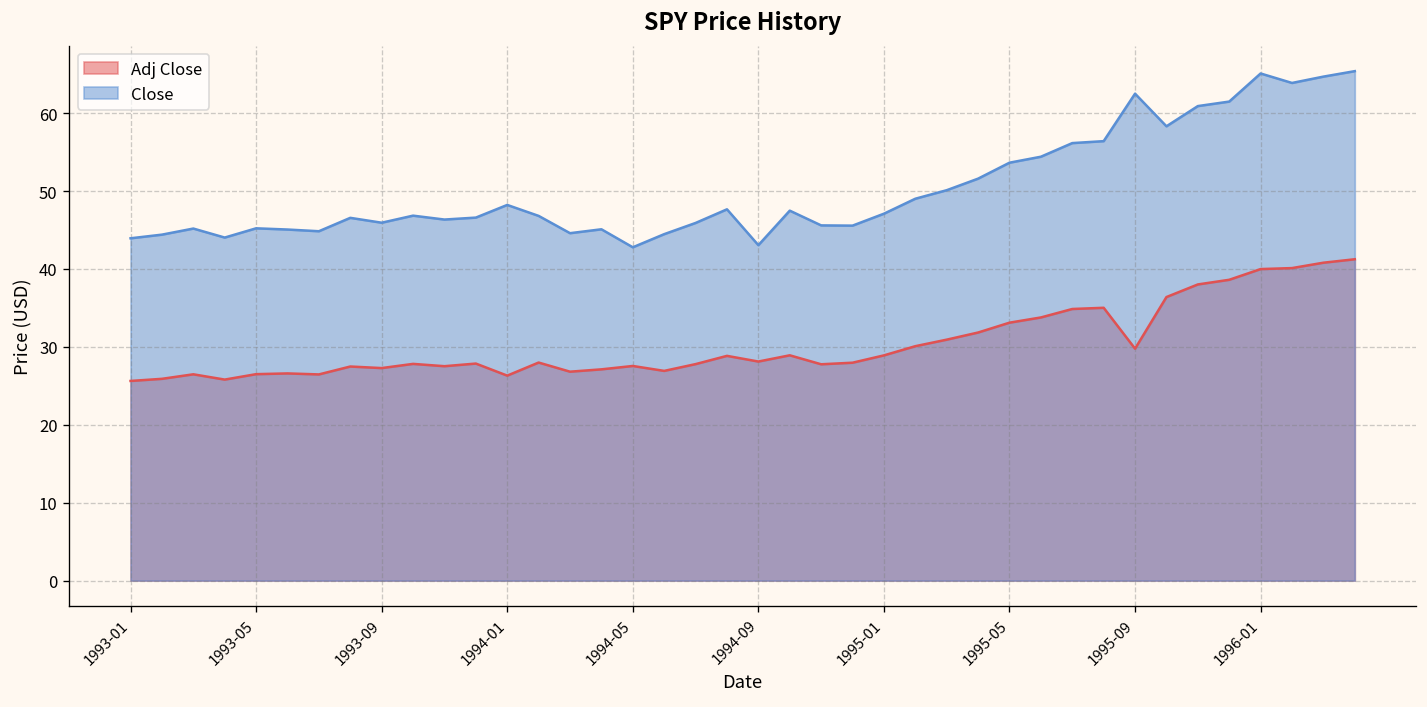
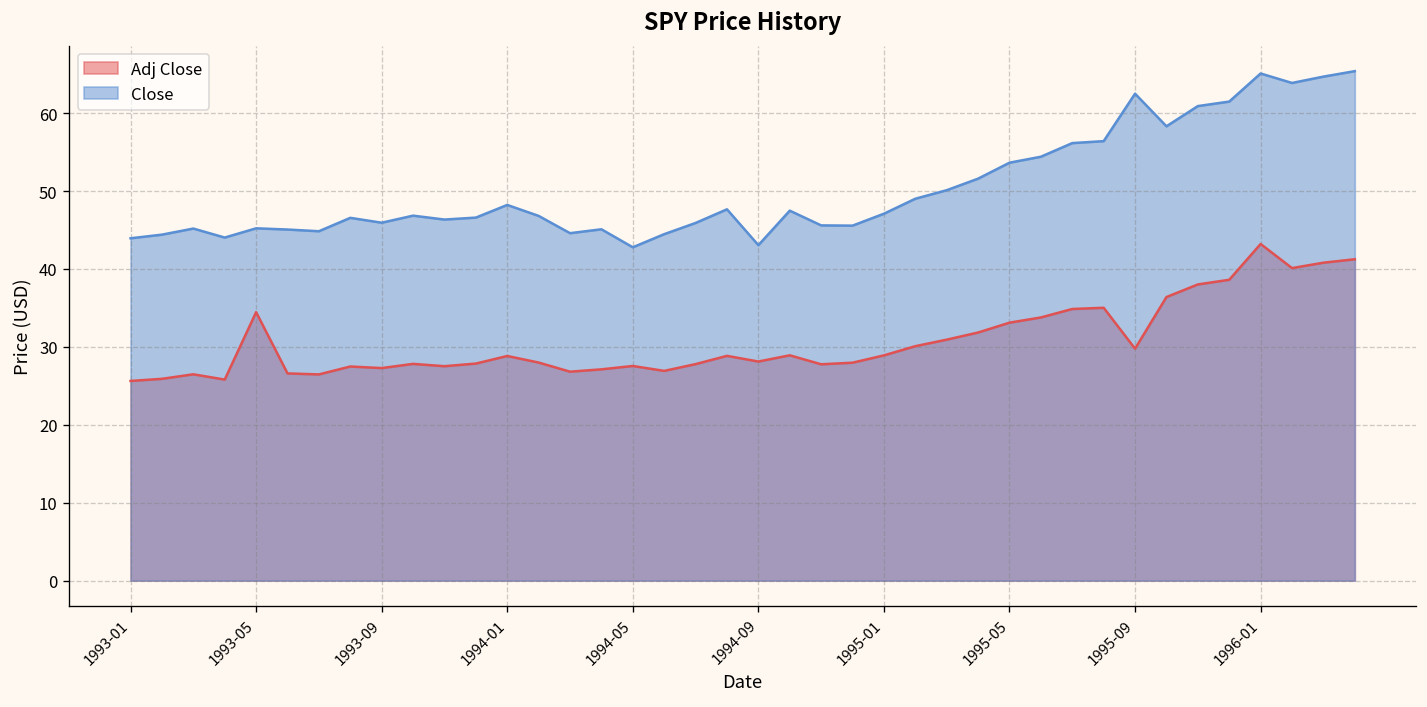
  {
    "Adj Close": {
      "1993-01": 26,
-     "1993-05": 26,
+     "1993-05": 34,
      "1993-09": 27,
-     "1994-01": 26,
+     "1994-01": 29,
      "1994-05": 28,
      "1994-09": 28,
      "1995-01": 29,
      "1995-05": 33,
      "1995-09": 30,
-     "1996-01": 40
+     "1996-01": 43
    },
    "Close": {
      "1993-01": 44,
      "1993-05": 45,
      "1993-09": 46,
      "1994-01": 48,
      "1994-05": 43,
      "1994-09": 43,
      "1995-01": 47,
      "1995-05": 54,
      "1995-09": 62,
      "1996-01": 65
    }
  }
